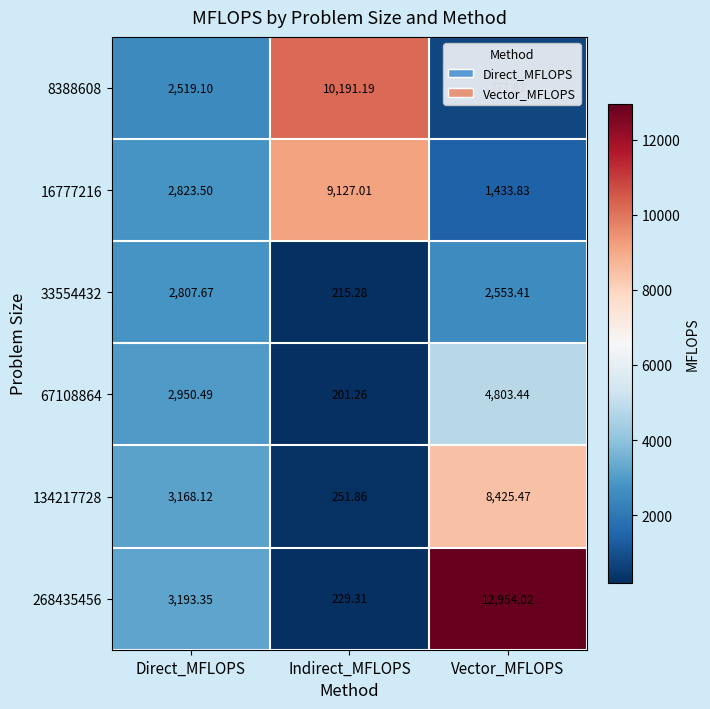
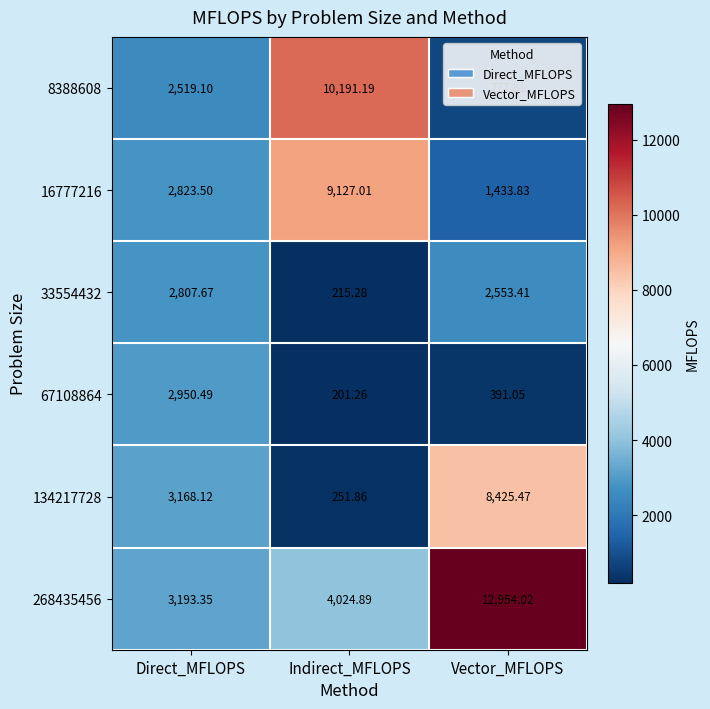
  {
    "8388608": {
      "Direct_MFLOPS": "2,519.10",
      "Indirect_MFLOPS": "10,191.19"
    },
    "16777216": {
      "Direct_MFLOPS": "2,823.50",
      "Indirect_MFLOPS": "9,127.01",
      "Vector_MFLOPS": "1,433.83"
    },
    "33554432": {
      "Direct_MFLOPS": "2,807.67",
      "Indirect_MFLOPS": "215.28",
      "Vector_MFLOPS": "2,553.41"
    },
    "67108864": {
      "Direct_MFLOPS": "2,950.49",
      "Indirect_MFLOPS": "201.26",
-     "Vector_MFLOPS": "4,803.44"
+     "Vector_MFLOPS": "391.05"
    },
    "134217728": {
      "Direct_MFLOPS": "3,168.12",
      "Indirect_MFLOPS": "251.86",
      "Vector_MFLOPS": "8,425.47"
    },
    "268435456": {
      "Direct_MFLOPS": "3,193.35",
-     "Indirect_MFLOPS": "229.31",
+     "Indirect_MFLOPS": "4,024.89",
      "Vector_MFLOPS": "12,954.02"
    }
  }
